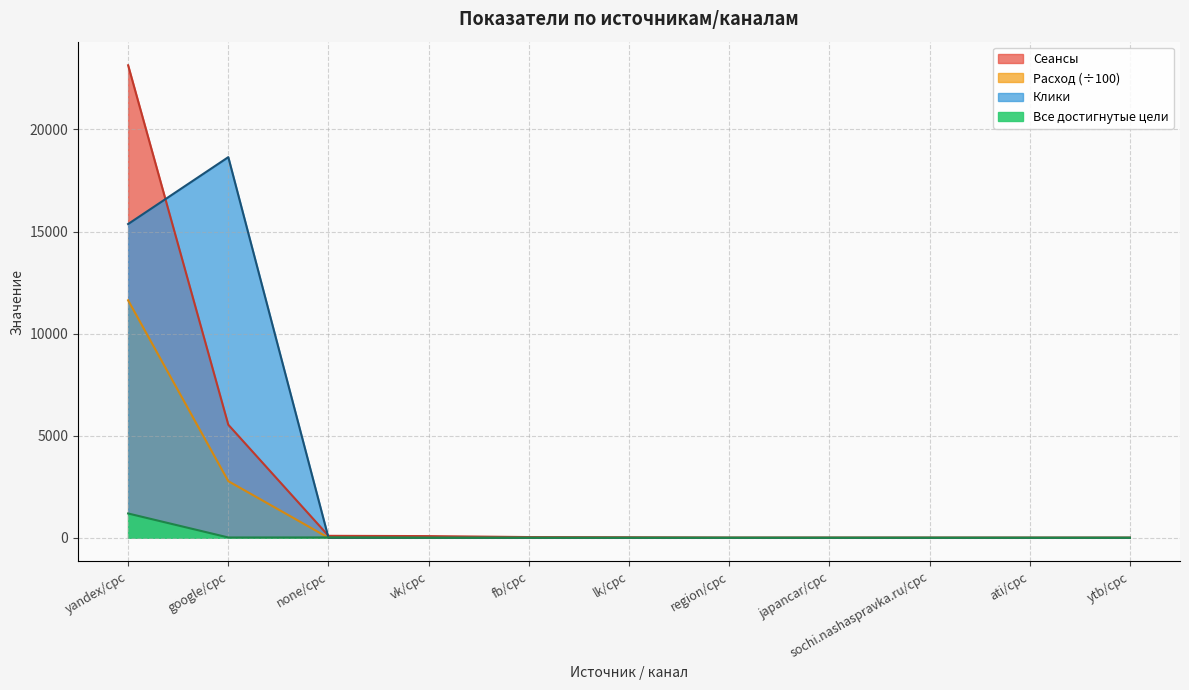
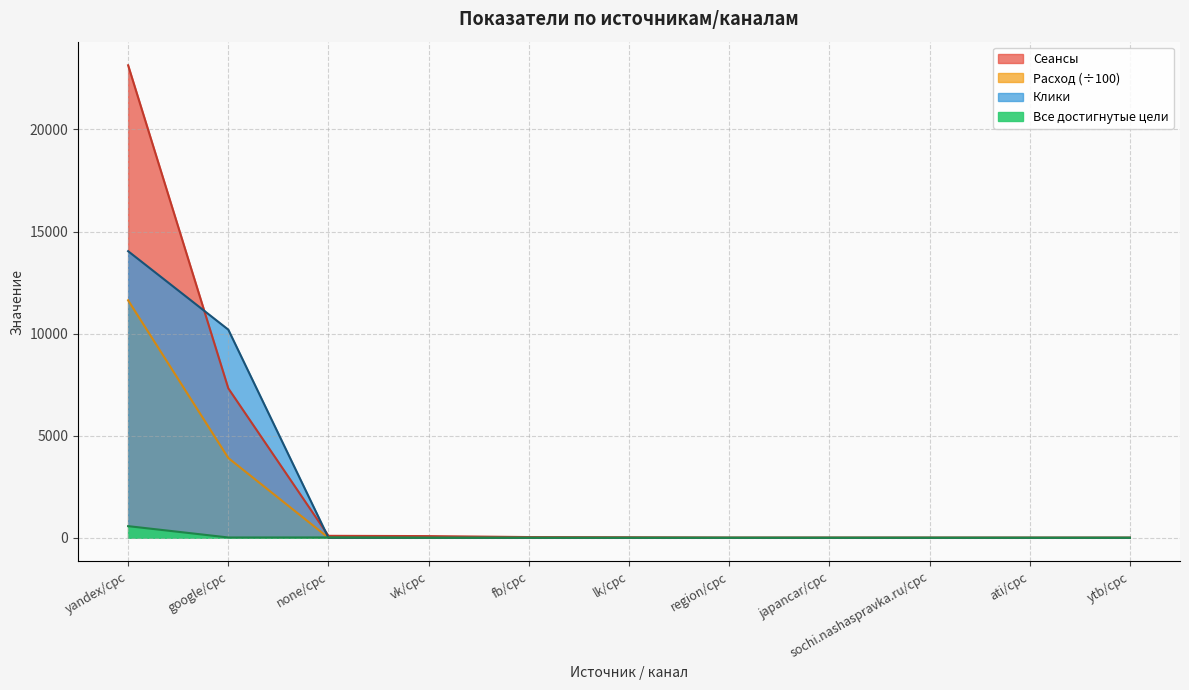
  {
    "Сеансы": {
      "yandex/cpc": 23100,
-     "google/cpc": 5500
+     "google/cpc": 7300
    },
    "Расход (÷100)": {
      "yandex/cpc": 11600,
-     "google/cpc": 2800
+     "google/cpc": 3900
    },
    "Клики": {
-     "yandex/cpc": 15400,
-     "google/cpc": 18600
+     "yandex/cpc": 14000,
+     "google/cpc": 10200
    },
    "Все достигнутые цели": {
-     "yandex/cpc": 1200,
+     "yandex/cpc": 600,
      "google/cpc": 0
    }
  }
